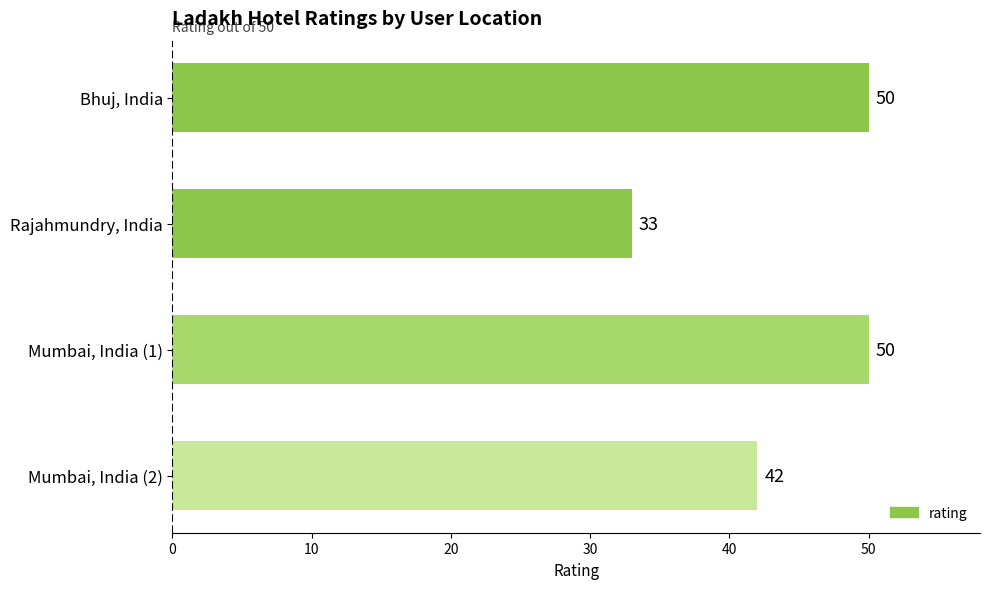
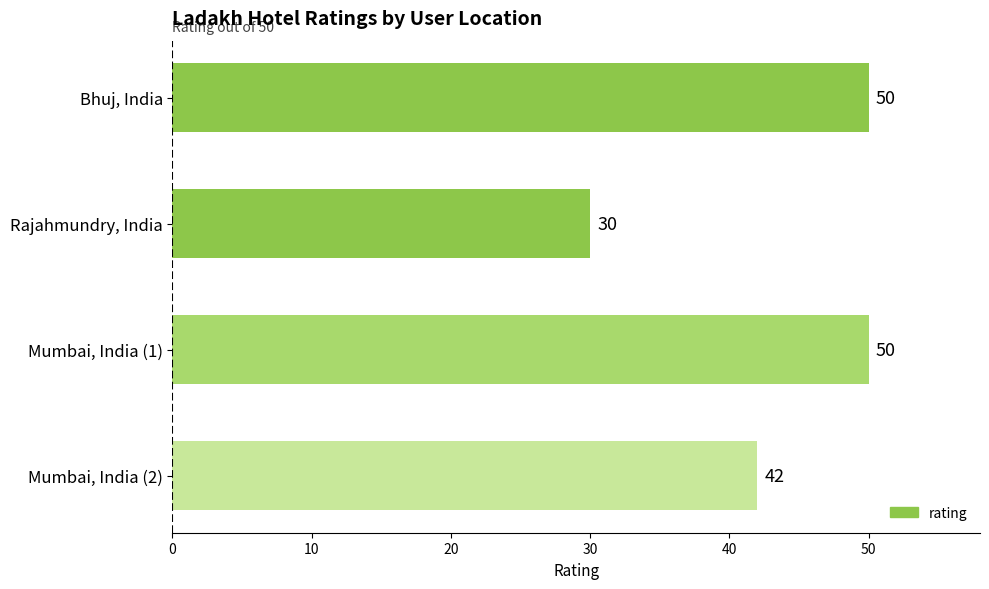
  {
    "Bhuj, India": 50,
-   "Rajahmundry, India": 33,
+   "Rajahmundry, India": 30,
    "Mumbai, India (1)": 50,
    "Mumbai, India (2)": 42
  }
